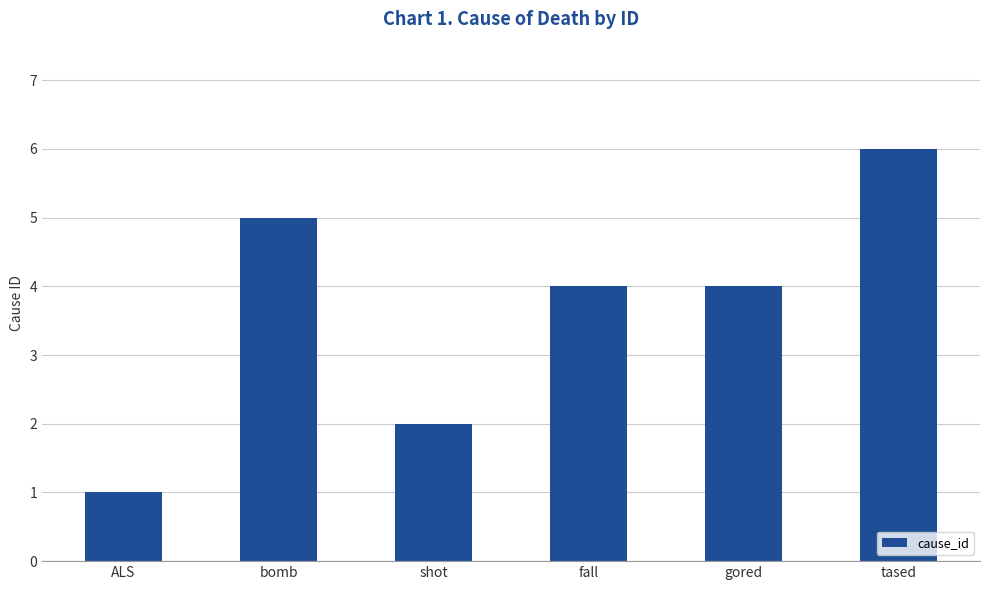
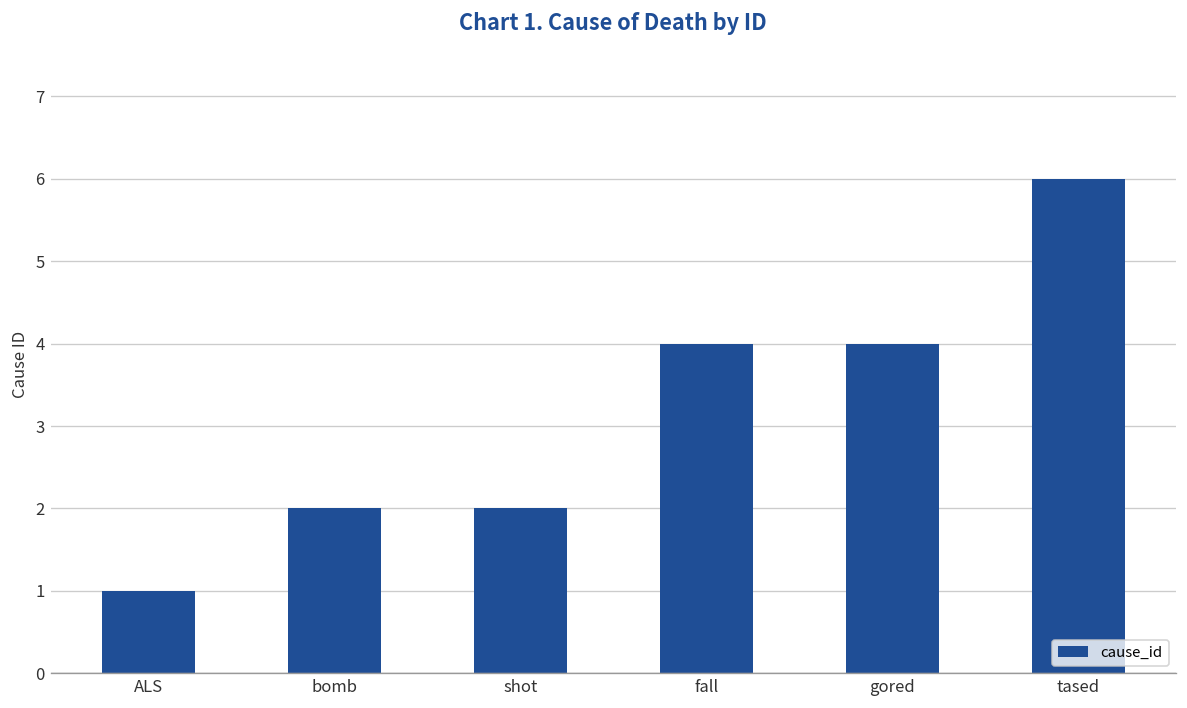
  {
    "ALS": 1,
-   "bomb": 5,
+   "bomb": 2,
    "shot": 2,
    "fall": 4,
    "gored": 4,
    "tased": 6
  }
